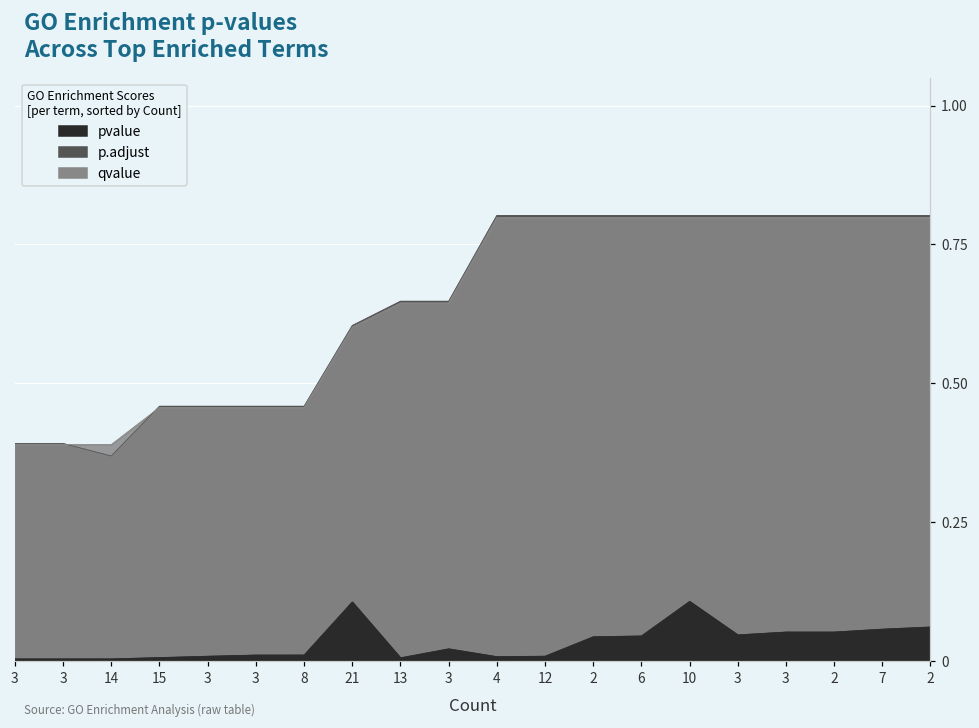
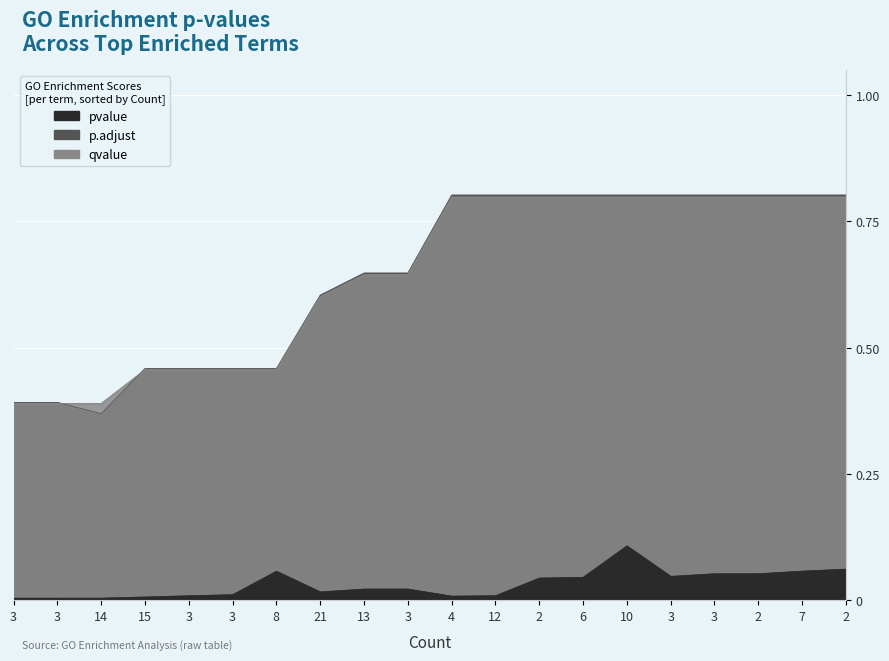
  {
    "p.adjust": {
      "14": 0.37
    },
    "qvalue": {
      "14": 0.39
    },
    "pvalue": {
      "14": 0.00,
      "15": 0.01,
-     "8": 0.01,
-     "21": 0.11,
-     "13": 0.01,
+     "8": 0.06,
+     "21": 0.02,
+     "13": 0.02,
      "4": 0.01,
      "12": 0.01,
      "6": 0.05,
      "10": 0.11,
      "7": 0.06
    }
  }
